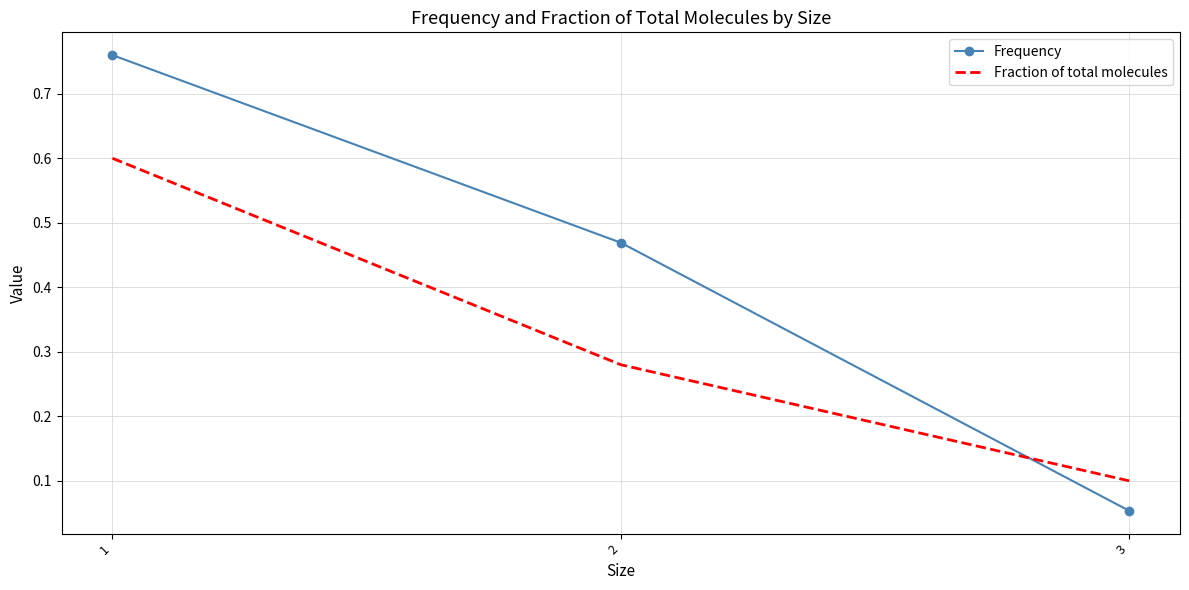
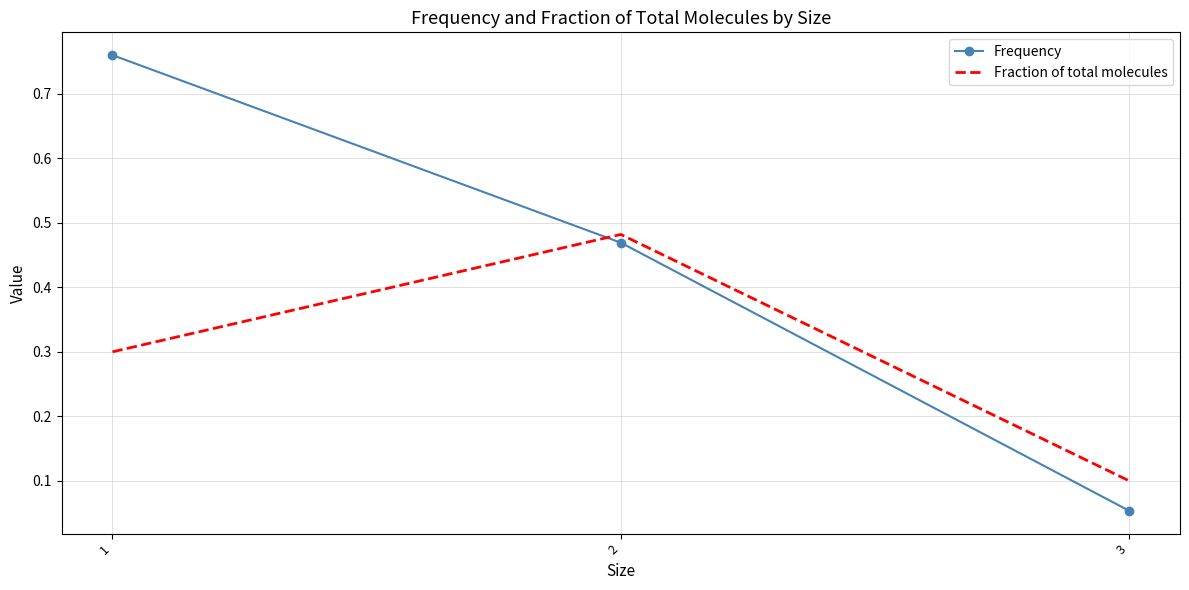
  {
    "Frequency": {
      "1": 0.76,
      "2": 0.47,
      "3": 0.05
    },
    "Fraction of total molecules": {
-     "1": 0.6,
-     "2": 0.28,
+     "1": 0.3,
+     "2": 0.48,
      "3": 0.10
    }
  }
